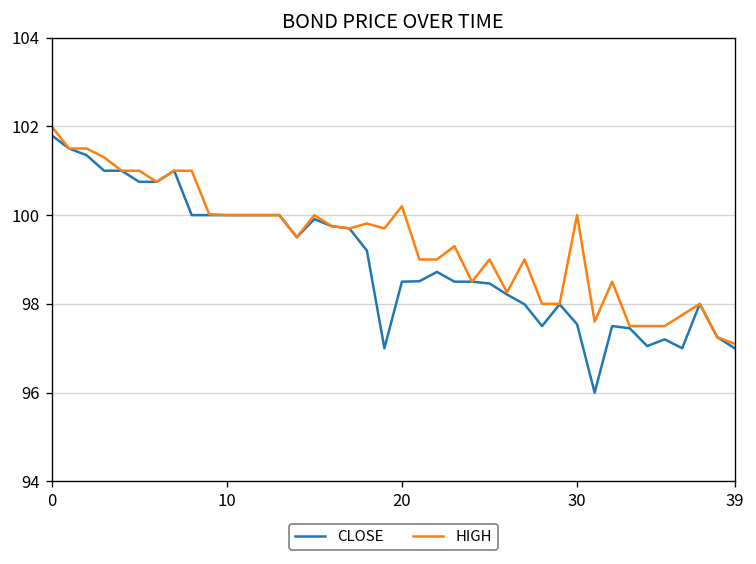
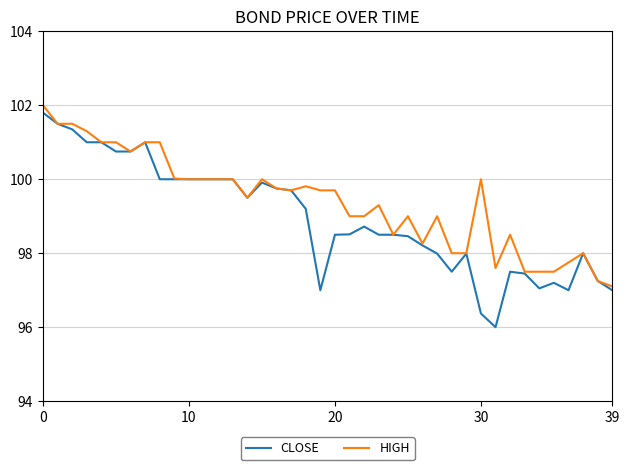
  {
    "CLOSE": {
      "0": 101.8,
      "20": 98.5,
-     "30": 97.5,
+     "30": 96.4,
      "39": 97.0
    },
    "HIGH": {
      "0": 102.0,
-     "20": 100.2,
+     "20": 99.7,
      "30": 100.0,
      "39": 97.1
    }
  }
